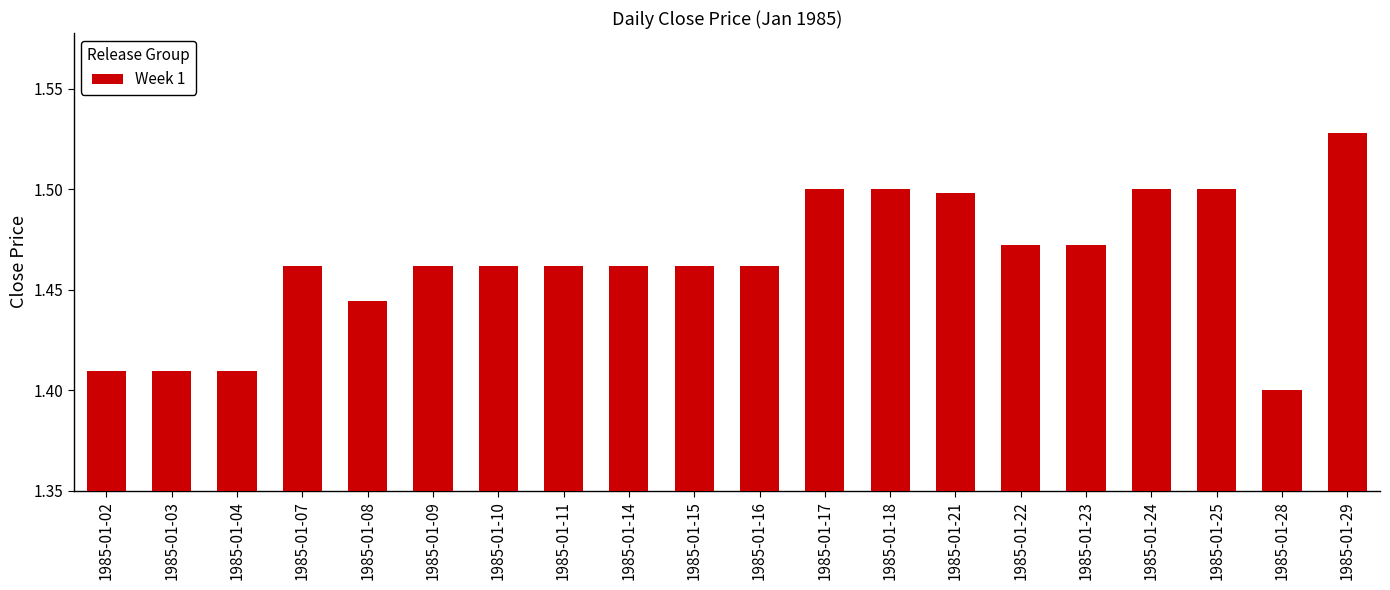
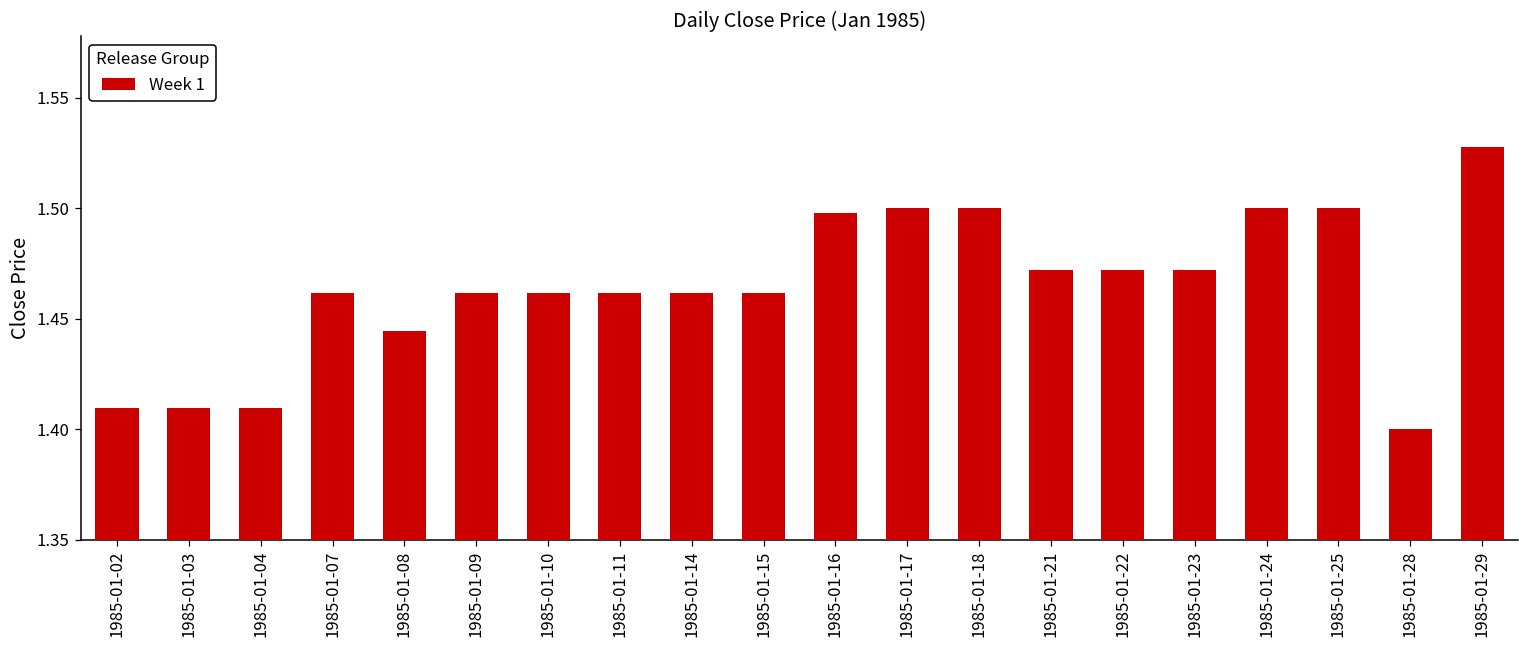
  {
    "1985-01-02": 1.410,
    "1985-01-03": 1.410,
    "1985-01-04": 1.410,
    "1985-01-07": 1.462,
    "1985-01-08": 1.445,
    "1985-01-09": 1.462,
    "1985-01-10": 1.462,
    "1985-01-11": 1.462,
    "1985-01-14": 1.462,
    "1985-01-15": 1.462,
-   "1985-01-16": 1.462,
+   "1985-01-16": 1.498,
    "1985-01-17": 1.500,
    "1985-01-18": 1.500,
-   "1985-01-21": 1.498,
+   "1985-01-21": 1.472,
    "1985-01-22": 1.472,
    "1985-01-23": 1.472,
    "1985-01-24": 1.500,
    "1985-01-25": 1.500,
    "1985-01-28": 1.400,
    "1985-01-29": 1.528
  }
